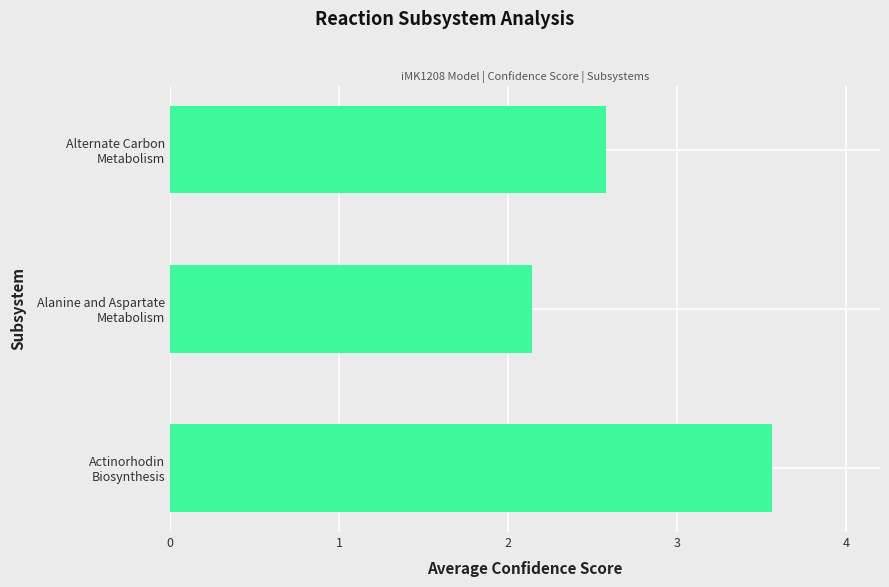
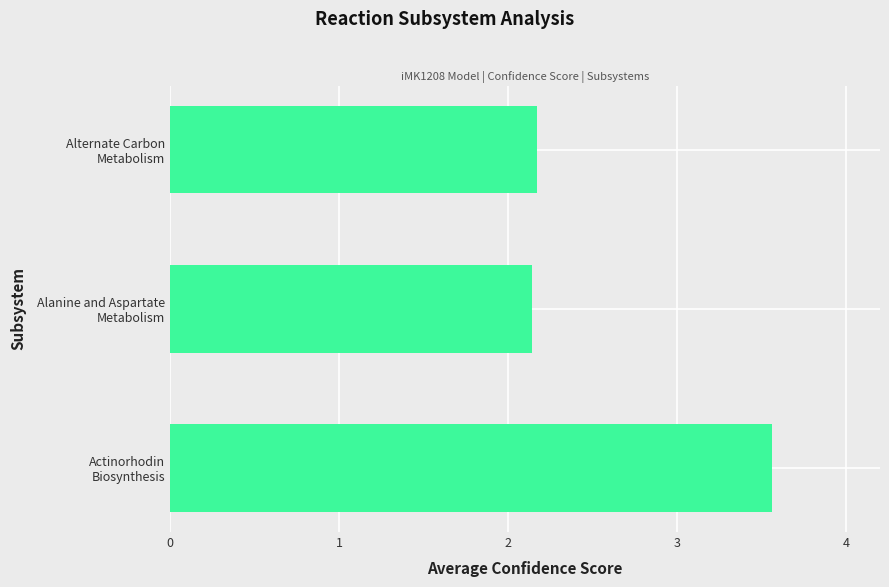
  {
-   "Alternate Carbon Metabolism": 2.58,
+   "Alternate Carbon Metabolism": 2.17,
    "Alanine and Aspartate Metabolism": 2.14,
    "Actinorhodin Biosynthesis": 3.56
  }
